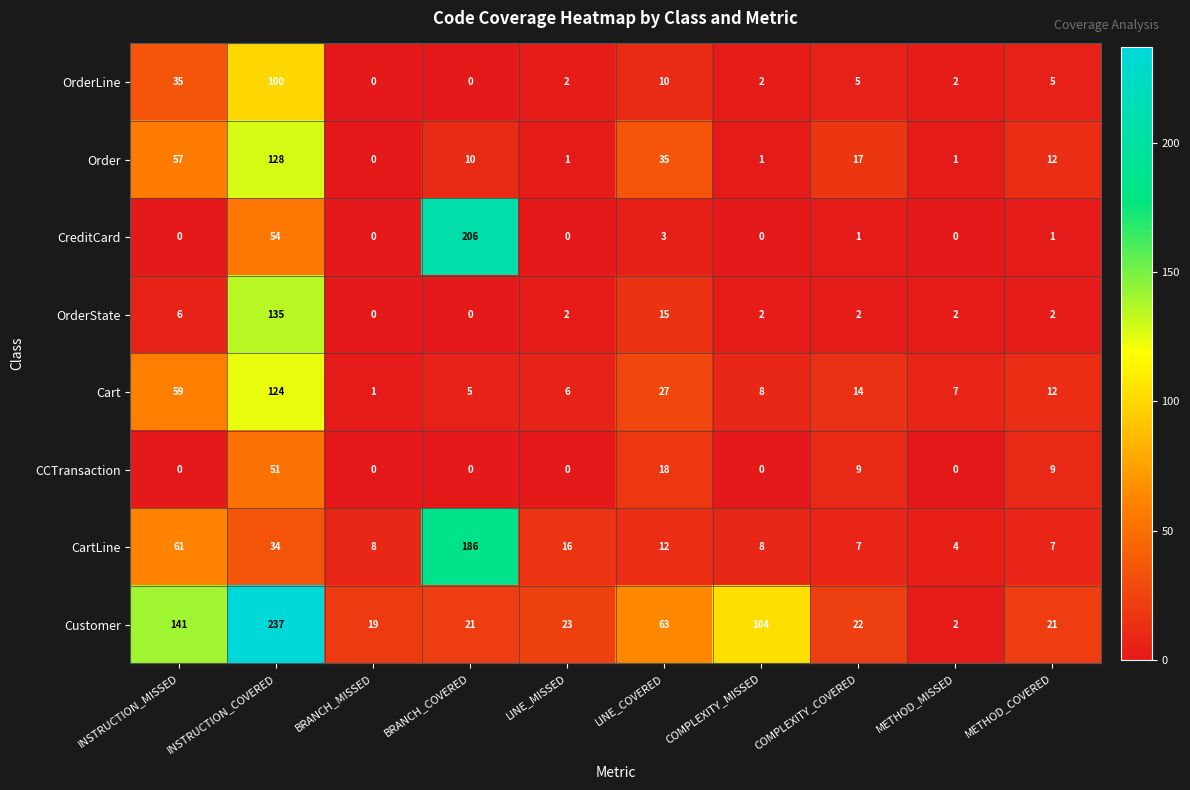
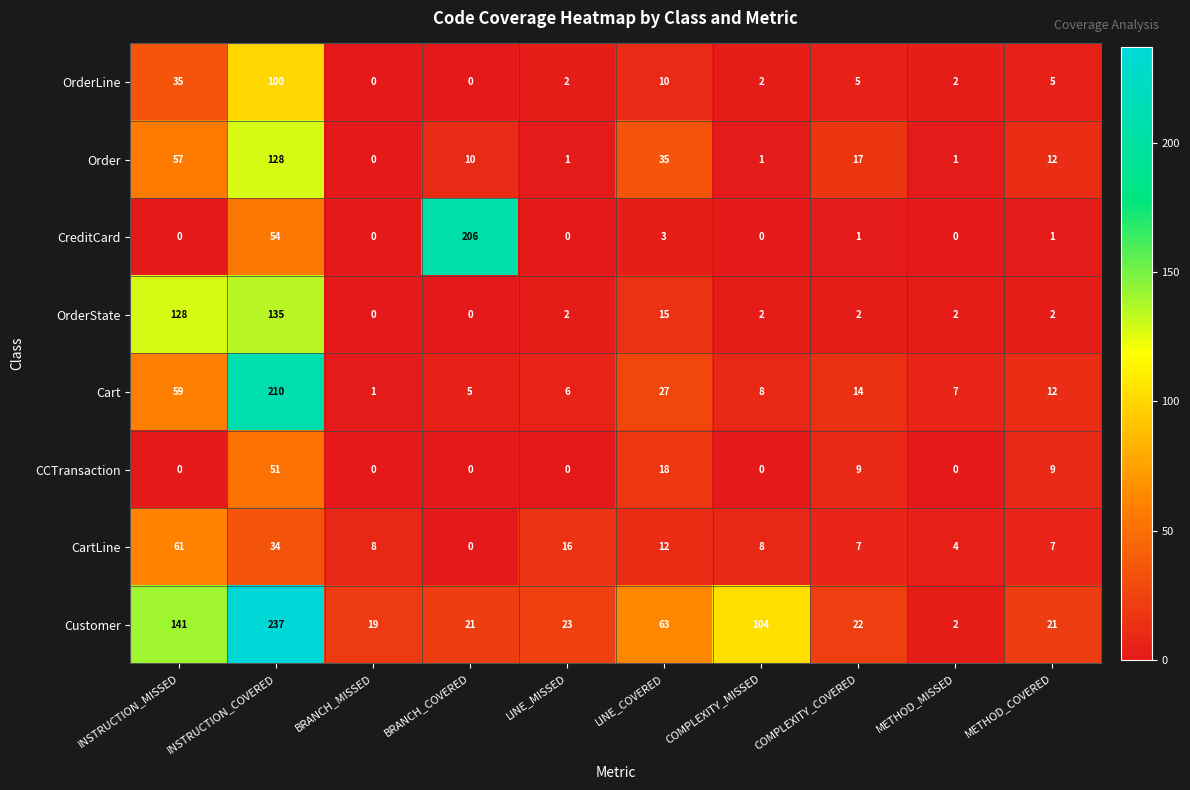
  {
    "OrderLine": {
      "INSTRUCTION_MISSED": 35,
      "INSTRUCTION_COVERED": 100,
      "BRANCH_MISSED": 0,
      "BRANCH_COVERED": 0,
      "LINE_MISSED": 2,
      "LINE_COVERED": 10,
      "COMPLEXITY_MISSED": 2,
      "COMPLEXITY_COVERED": 5,
      "METHOD_MISSED": 2,
      "METHOD_COVERED": 5
    },
    "Order": {
      "INSTRUCTION_MISSED": 57,
      "INSTRUCTION_COVERED": 128,
      "BRANCH_MISSED": 0,
      "BRANCH_COVERED": 10,
      "LINE_MISSED": 1,
      "LINE_COVERED": 35,
      "COMPLEXITY_MISSED": 1,
      "COMPLEXITY_COVERED": 17,
      "METHOD_MISSED": 1,
      "METHOD_COVERED": 12
    },
    "CreditCard": {
      "INSTRUCTION_MISSED": 0,
      "INSTRUCTION_COVERED": 54,
      "BRANCH_MISSED": 0,
      "BRANCH_COVERED": 206,
      "LINE_MISSED": 0,
      "LINE_COVERED": 3,
      "COMPLEXITY_MISSED": 0,
      "COMPLEXITY_COVERED": 1,
      "METHOD_MISSED": 0,
      "METHOD_COVERED": 1
    },
    "OrderState": {
-     "INSTRUCTION_MISSED": 6,
+     "INSTRUCTION_MISSED": 128,
      "INSTRUCTION_COVERED": 135,
      "BRANCH_MISSED": 0,
      "BRANCH_COVERED": 0,
      "LINE_MISSED": 2,
      "LINE_COVERED": 15,
      "COMPLEXITY_MISSED": 2,
      "COMPLEXITY_COVERED": 2,
      "METHOD_MISSED": 2,
      "METHOD_COVERED": 2
    },
    "Cart": {
      "INSTRUCTION_MISSED": 59,
-     "INSTRUCTION_COVERED": 124,
+     "INSTRUCTION_COVERED": 210,
      "BRANCH_MISSED": 1,
      "BRANCH_COVERED": 5,
      "LINE_MISSED": 6,
      "LINE_COVERED": 27,
      "COMPLEXITY_MISSED": 8,
      "COMPLEXITY_COVERED": 14,
      "METHOD_MISSED": 7,
      "METHOD_COVERED": 12
    },
    "CCTransaction": {
      "INSTRUCTION_MISSED": 0,
      "INSTRUCTION_COVERED": 51,
      "BRANCH_MISSED": 0,
      "BRANCH_COVERED": 0,
      "LINE_MISSED": 0,
      "LINE_COVERED": 18,
      "COMPLEXITY_MISSED": 0,
      "COMPLEXITY_COVERED": 9,
      "METHOD_MISSED": 0,
      "METHOD_COVERED": 9
    },
    "CartLine": {
      "INSTRUCTION_MISSED": 61,
      "INSTRUCTION_COVERED": 34,
      "BRANCH_MISSED": 8,
-     "BRANCH_COVERED": 186,
+     "BRANCH_COVERED": 0,
      "LINE_MISSED": 16,
      "LINE_COVERED": 12,
      "COMPLEXITY_MISSED": 8,
      "COMPLEXITY_COVERED": 7,
      "METHOD_MISSED": 4,
      "METHOD_COVERED": 7
    },
    "Customer": {
      "INSTRUCTION_MISSED": 141,
      "INSTRUCTION_COVERED": 237,
      "BRANCH_MISSED": 19,
      "BRANCH_COVERED": 21,
      "LINE_MISSED": 23,
      "LINE_COVERED": 63,
      "COMPLEXITY_MISSED": 104,
      "COMPLEXITY_COVERED": 22,
      "METHOD_MISSED": 2,
      "METHOD_COVERED": 21
    }
  }
